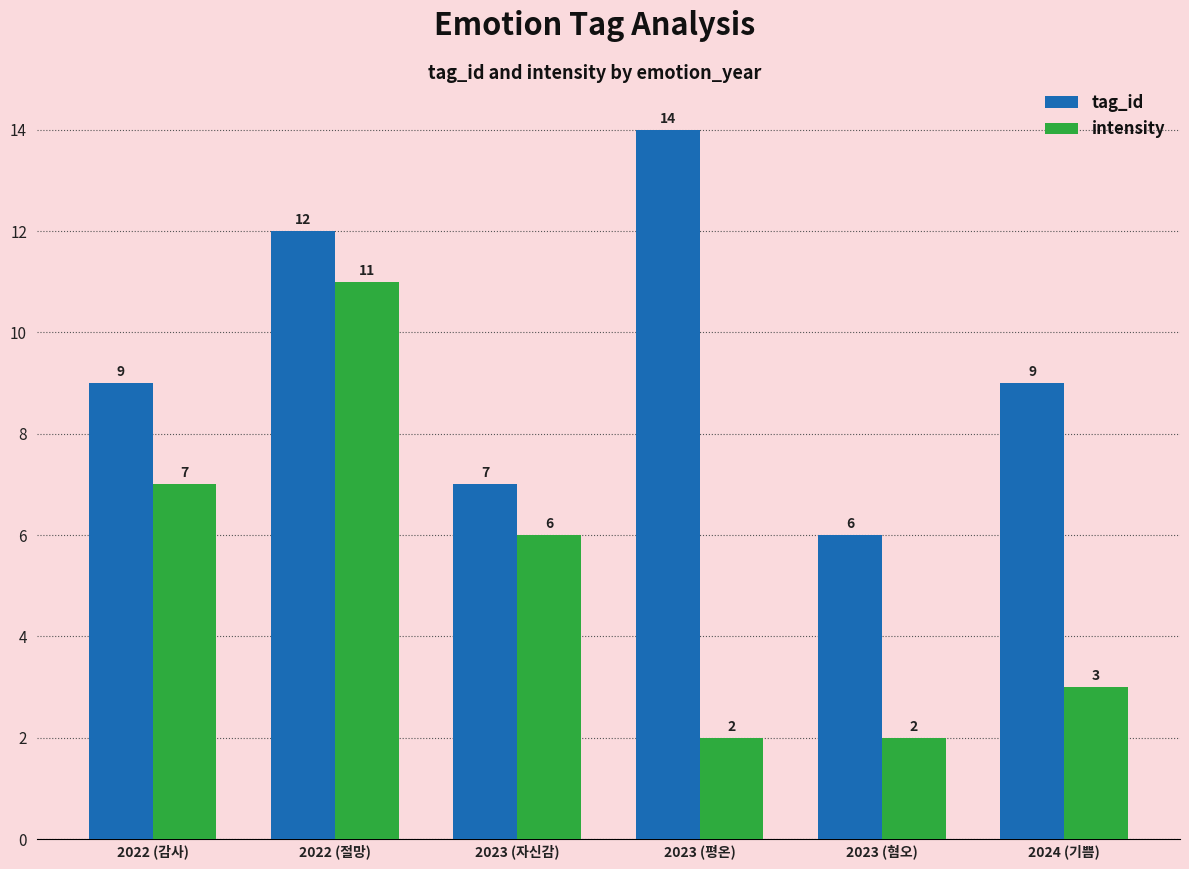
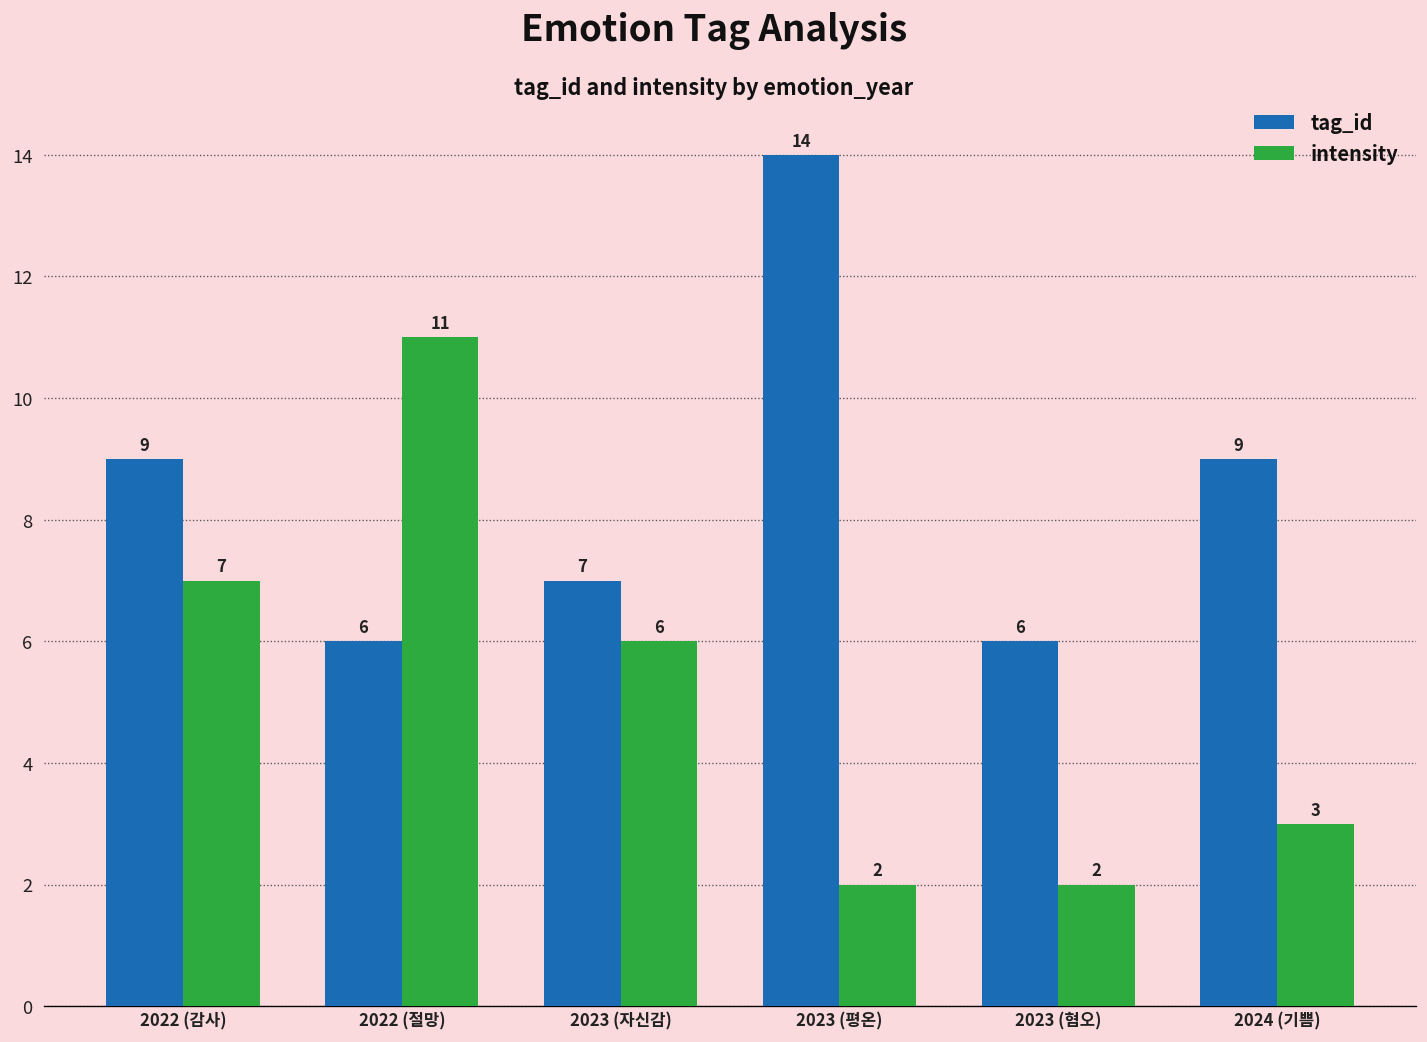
  {
    "tag_id": {
      "2022 (감사)": 9,
-     "2022 (절망)": 12,
+     "2022 (절망)": 6,
      "2023 (자신감)": 7,
      "2023 (평온)": 14,
      "2023 (혐오)": 6,
      "2024 (기쁨)": 9
    },
    "intensity": {
      "2022 (감사)": 7,
      "2022 (절망)": 11,
      "2023 (자신감)": 6,
      "2023 (평온)": 2,
      "2023 (혐오)": 2,
      "2024 (기쁨)": 3
    }
  }
